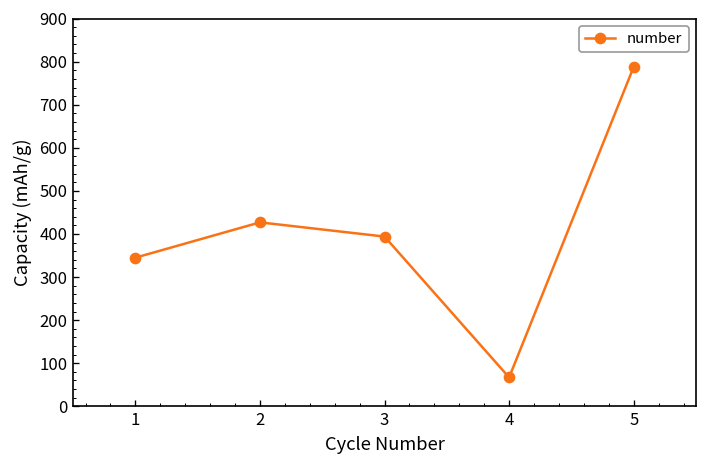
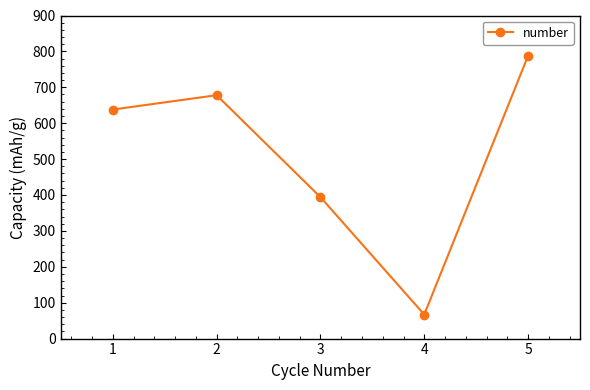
  {
-   "1": 350,
-   "2": 430,
+   "1": 640,
+   "2": 680,
    "3": 390,
    "4": 70,
    "5": 790
  }
